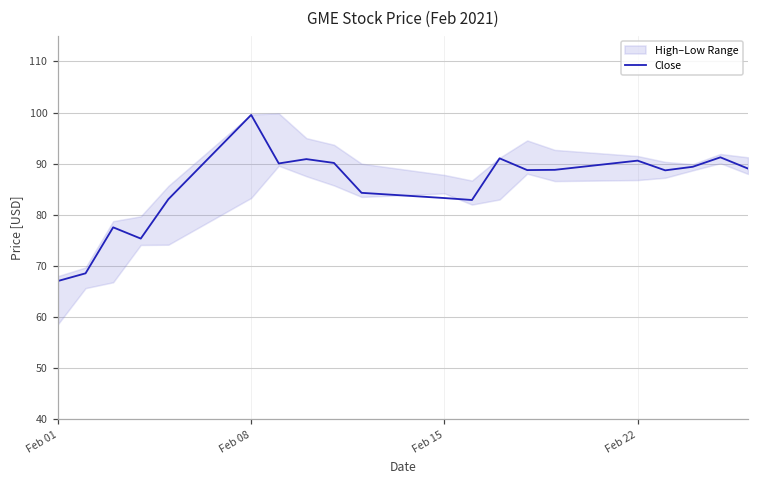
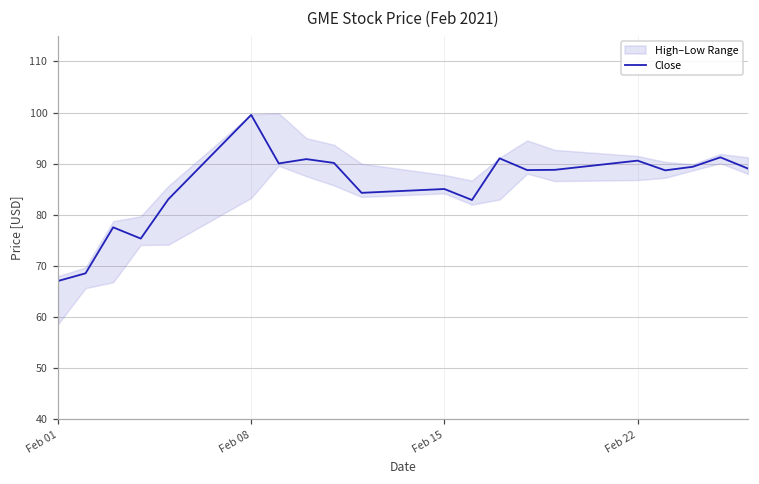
  {
    "Close": {
      "Feb 01": 67,
-     "Feb 15": 83,
+     "Feb 15": 85,
      "Feb 22": 91
    }
  }
